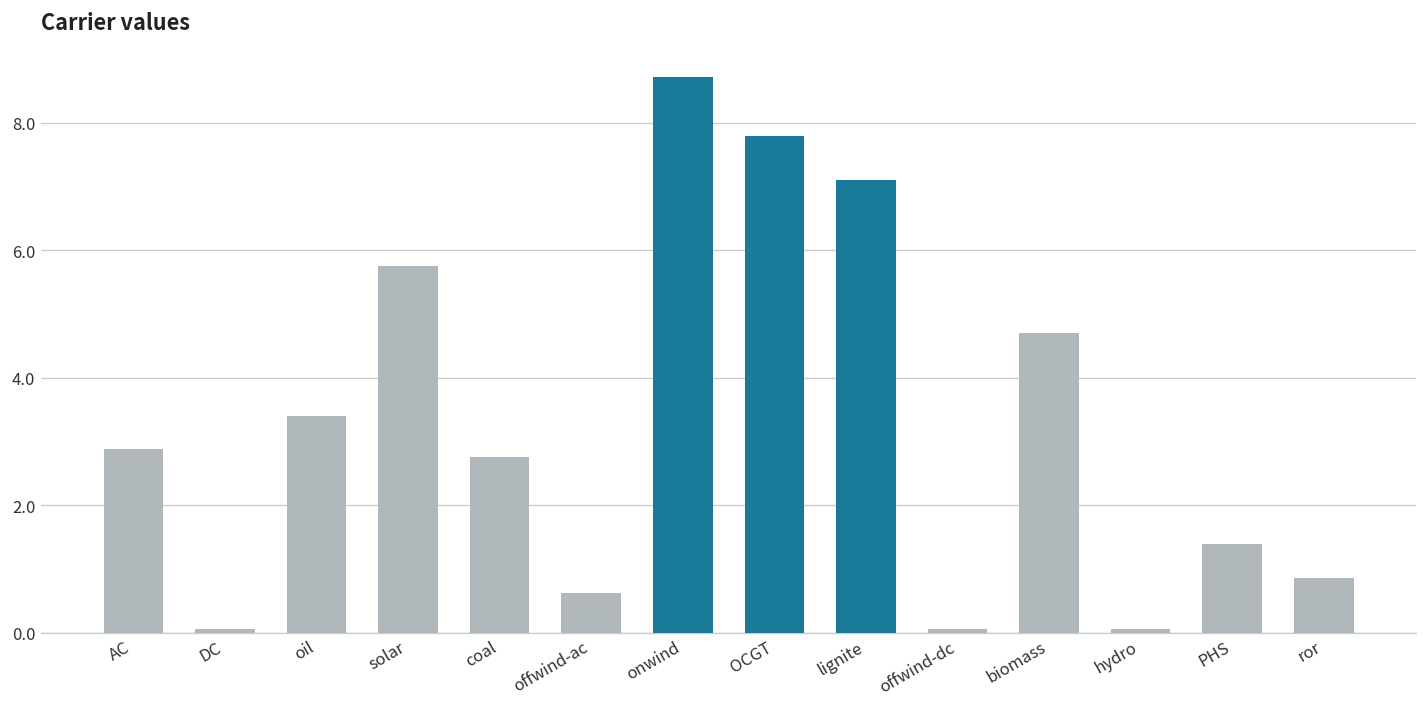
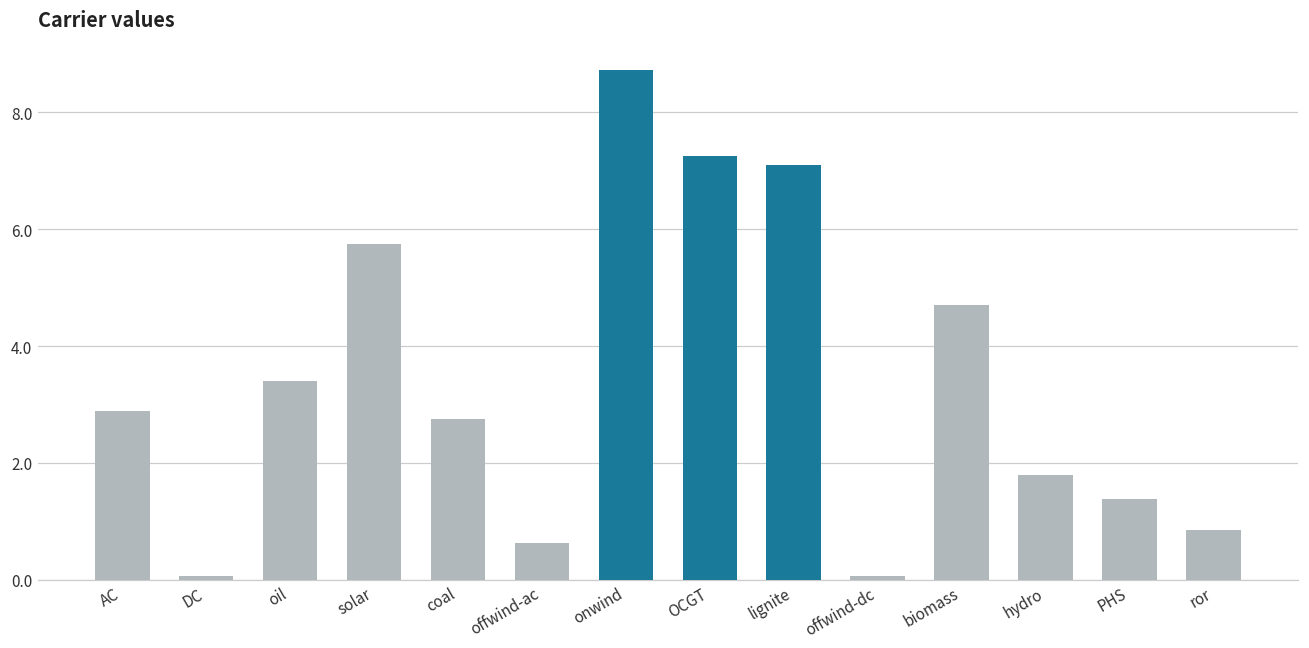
  {
    "AC": 2.9,
    "DC": 0.1,
    "oil": 3.4,
    "solar": 5.8,
    "coal": 2.8,
    "offwind-ac": 0.6,
    "onwind": 8.7,
-   "OCGT": 7.8,
+   "OCGT": 7.3,
    "lignite": 7.1,
    "offwind-dc": 0.1,
    "biomass": 4.7,
-   "hydro": 0.1,
+   "hydro": 1.8,
    "PHS": 1.4,
    "ror": 0.9
  }
